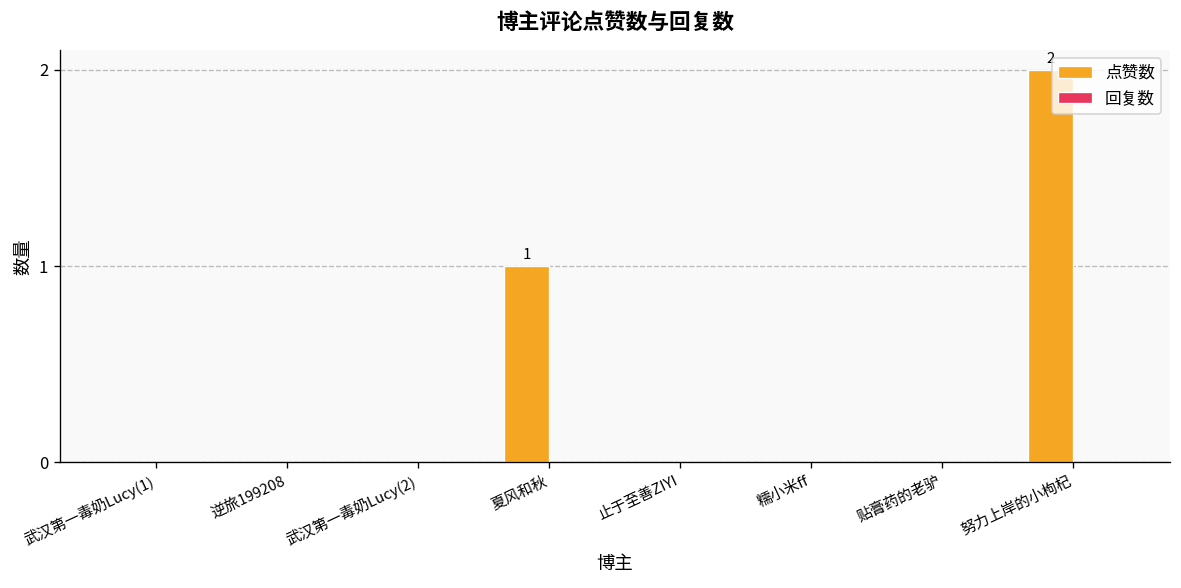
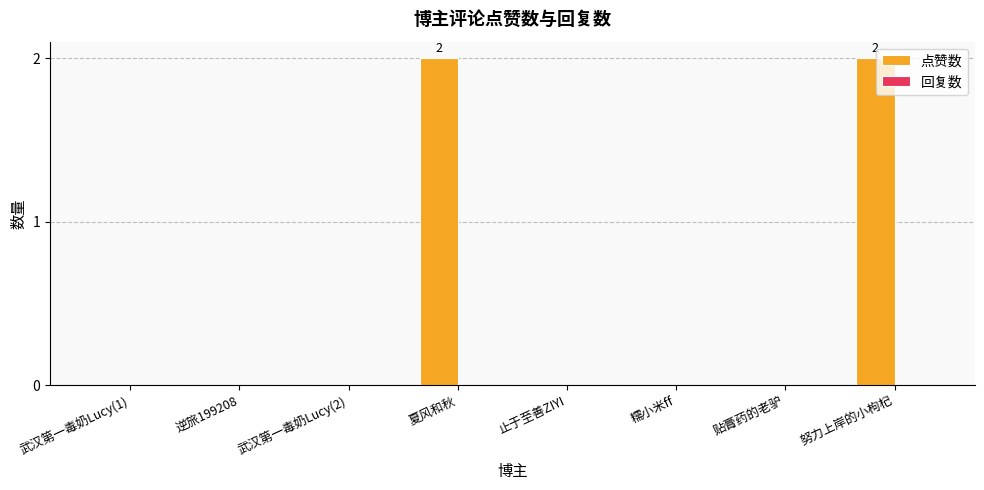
  {
    "点赞数": {
-     "夏风和秋": 1
+     "夏风和秋": 2
    },
    "回复数": {
      "武汉第一毒奶Lucy(1)": 0.00,
      "逆旅199208": 0.00,
      "武汉第一毒奶Lucy(2)": 0.00,
      "夏风和秋": 0.00,
      "止于至善ZIYI": 0.00,
      "糯小米ff": 0.00,
      "贴膏药的老驴": 0.00,
      "努力上岸的小枸杞": 0.00
    }
  }
